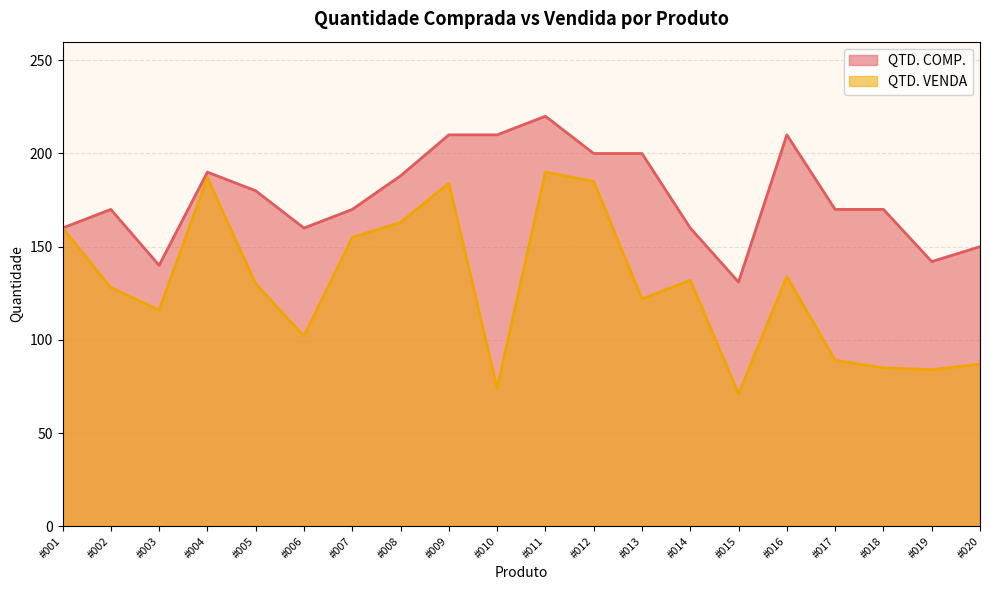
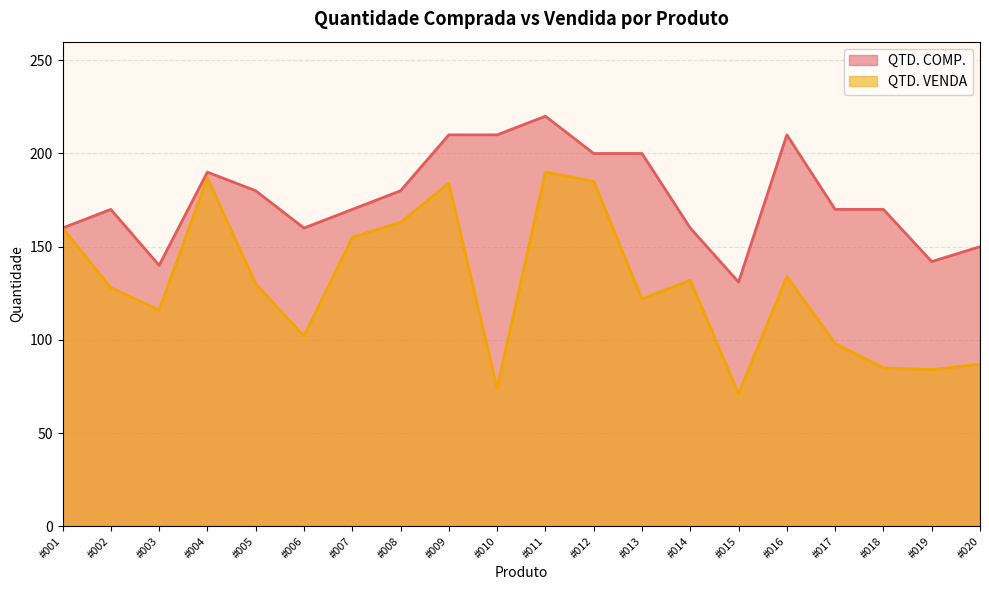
  {
    "QTD. COMP.": {
      "#002": 170,
      "#003": 140,
      "#004": 190,
      "#005": 180,
      "#006": 160,
      "#007": 170,
-     "#008": 188,
+     "#008": 180,
      "#009": 210,
      "#010": 210,
      "#011": 220,
      "#012": 200,
      "#013": 200,
      "#014": 160,
      "#015": 131,
      "#016": 210,
      "#017": 170,
      "#018": 170,
      "#019": 142,
      "#020": 150
    },
    "QTD. VENDA": {
      "#002": 128,
      "#003": 116,
      "#004": 187,
      "#005": 130,
      "#006": 102,
      "#007": 155,
      "#008": 163,
      "#009": 184,
      "#010": 74,
      "#011": 190,
      "#012": 185,
      "#013": 122,
      "#014": 132,
      "#015": 71,
      "#016": 134,
-     "#017": 89,
+     "#017": 98,
      "#018": 85,
      "#019": 84,
      "#020": 87
    }
  }
